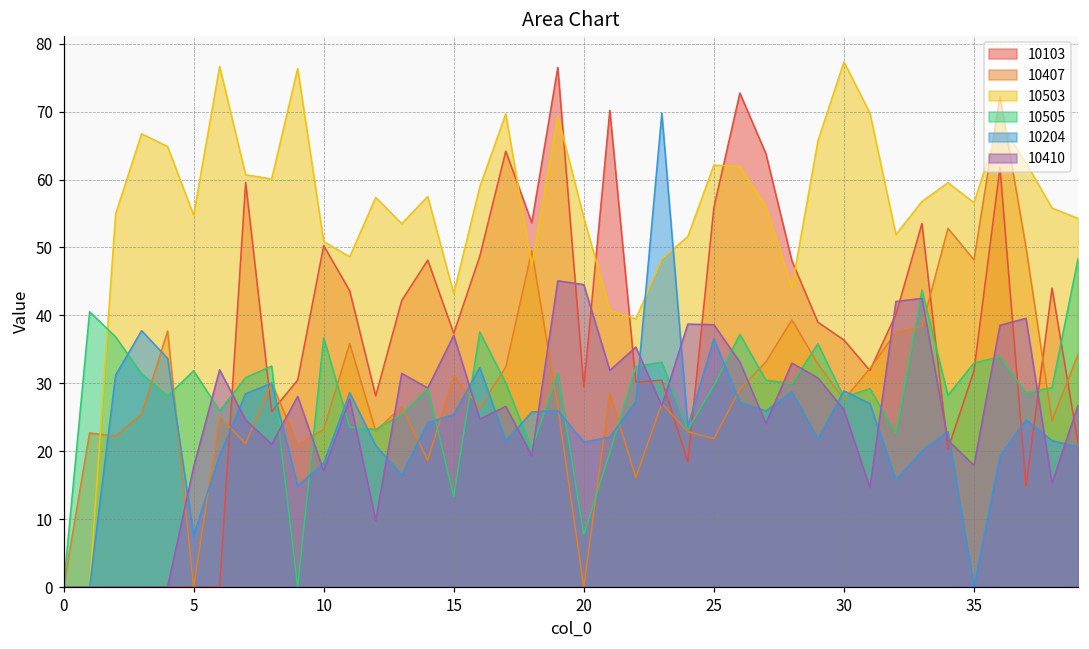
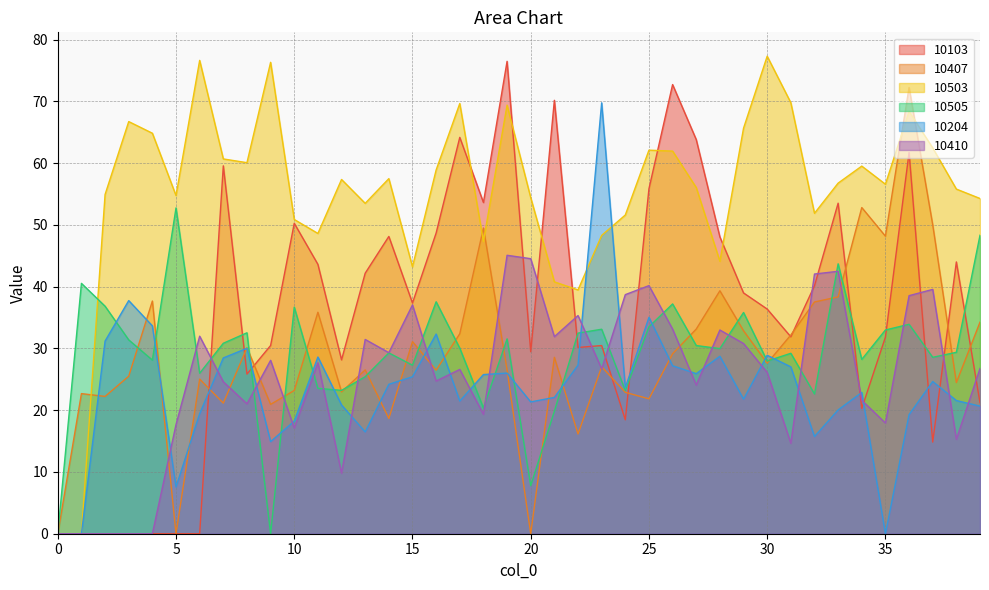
  {
    "10505": {
-     "5": 32,
+     "5": 53,
      "10": 37,
-     "15": 13,
+     "15": 27,
      "20": 8,
-     "25": 30,
+     "25": 34,
      "35": 33
    },
    "10204": {
      "5": 8,
      "10": 18,
      "15": 25,
      "20": 21,
-     "25": 37,
+     "25": 35,
      "30": 29,
      "35": 0
    },
    "10410": {
      "5": 18,
      "10": 17,
      "20": 45,
-     "25": 39,
+     "25": 40,
      "30": 26,
      "35": 18
    }
  }
